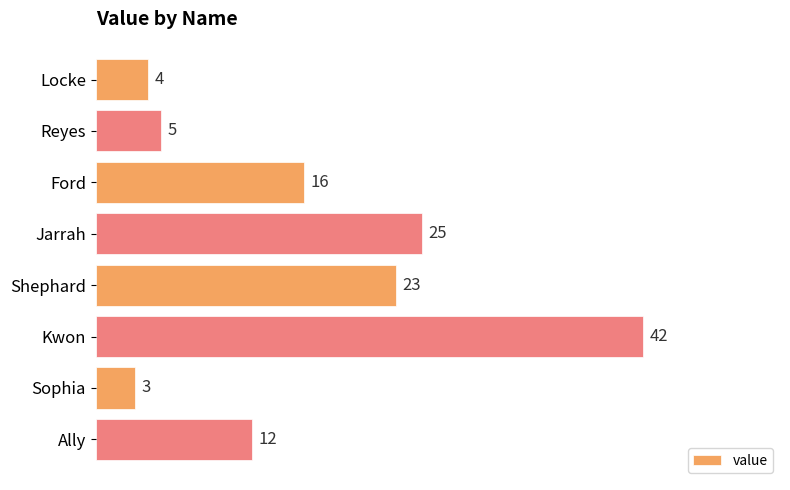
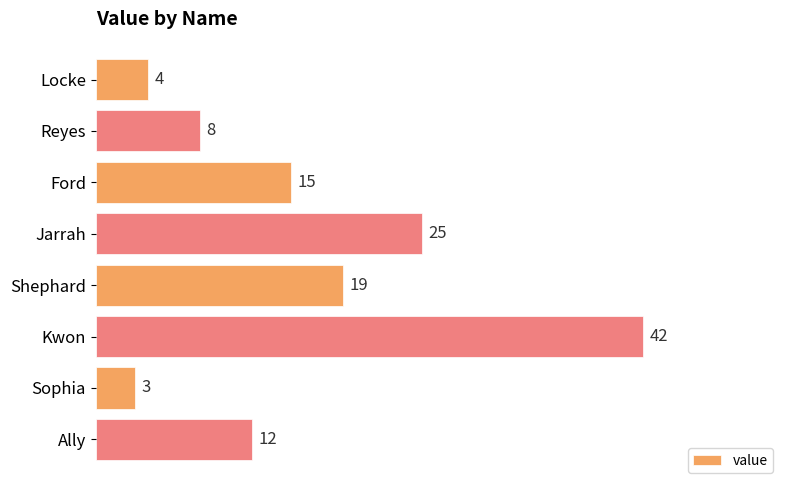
  {
    "Locke": 4,
-   "Reyes": 5,
-   "Ford": 16,
+   "Reyes": 8,
+   "Ford": 15,
    "Jarrah": 25,
-   "Shephard": 23,
+   "Shephard": 19,
    "Kwon": 42,
    "Sophia": 3,
    "Ally": 12
  }
